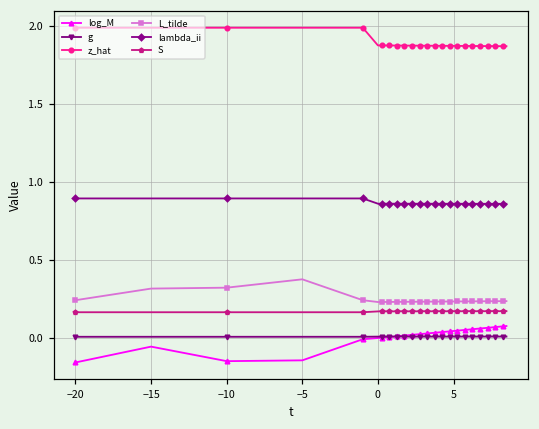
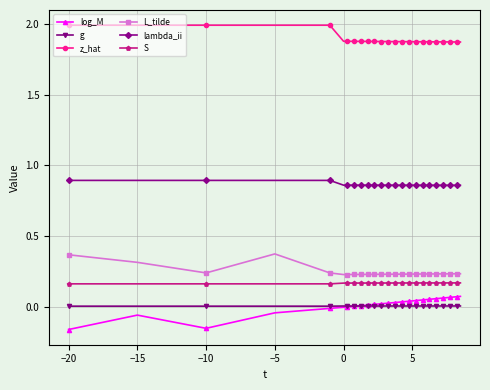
  {
    "log_M": {
      "−20": -0.16,
      "−15": -0.06,
      "−10": -0.15,
-     "−5": -0.14,
+     "−5": -0.04,
      "5": 0.04
    },
    "L_tilde": {
-     "−20": 0.24,
+     "−20": 0.37,
      "−15": 0.32,
-     "−10": 0.32,
+     "−10": 0.24,
      "−5": 0.38,
      "0": 0.23,
      "5": 0.23
    }
  }
